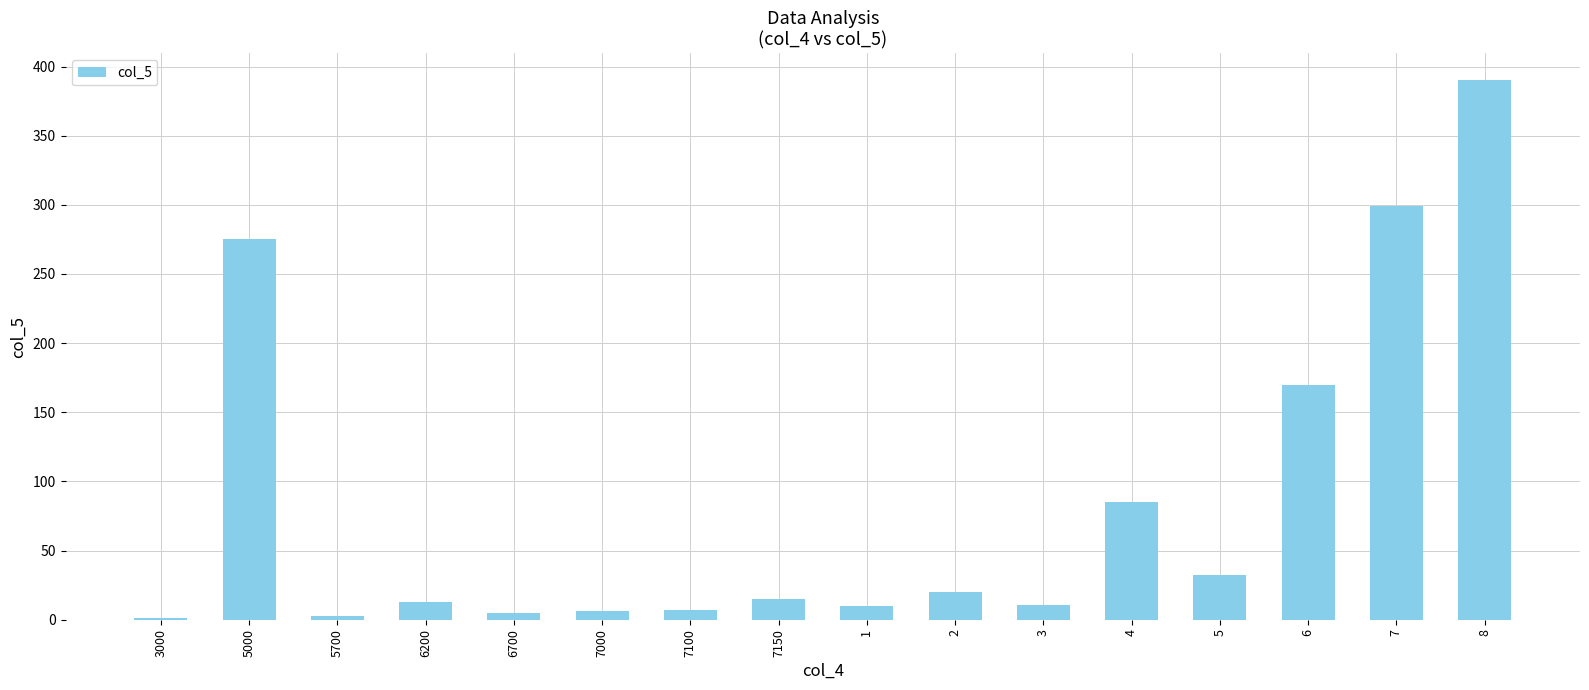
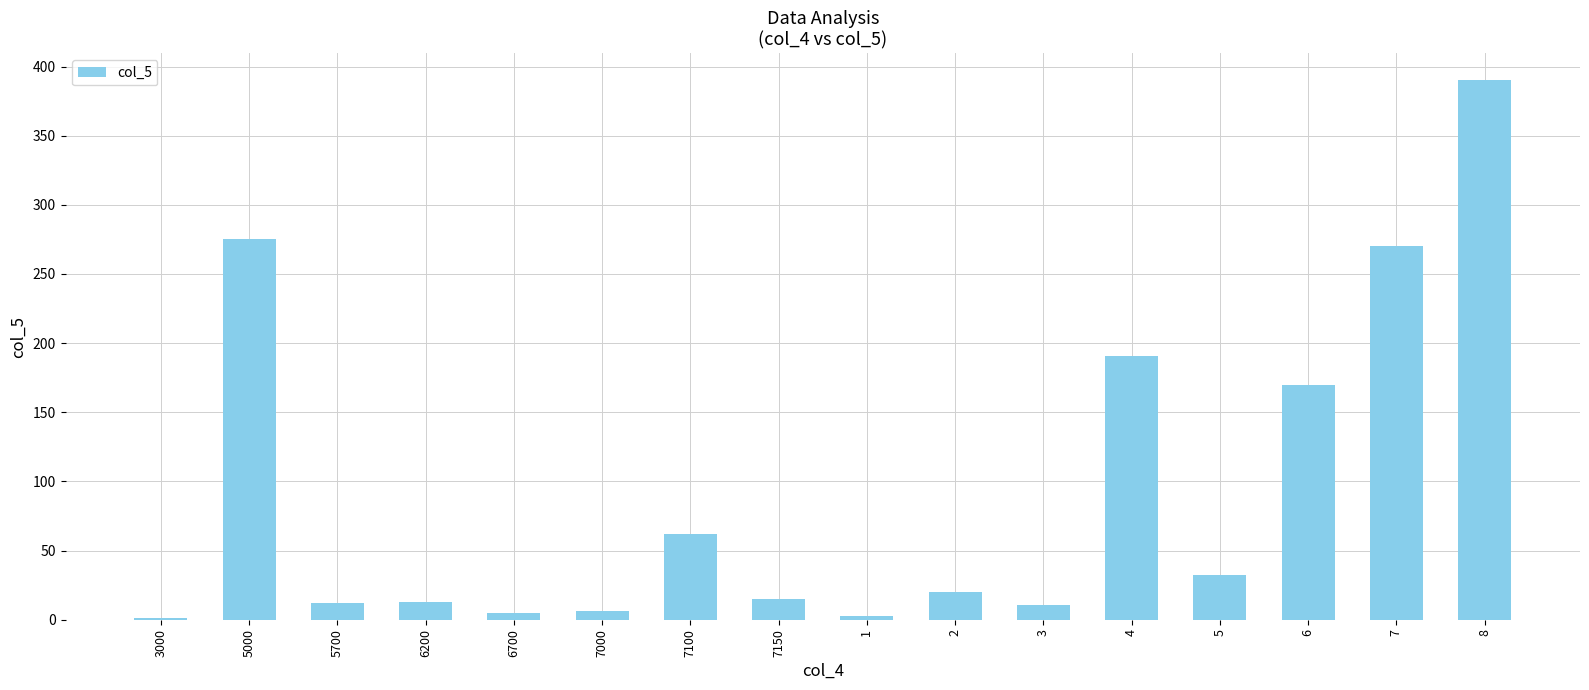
  {
    "5000": 275,
-   "5700": 3,
+   "5700": 12,
    "6200": 13,
    "6700": 5,
    "7000": 6,
-   "7100": 7,
+   "7100": 62,
    "7150": 15,
-   "1": 10,
+   "1": 3,
    "2": 20,
    "3": 11,
-   "4": 85,
+   "4": 191,
    "5": 32,
    "6": 170,
-   "7": 299,
+   "7": 270,
    "8": 390
  }
